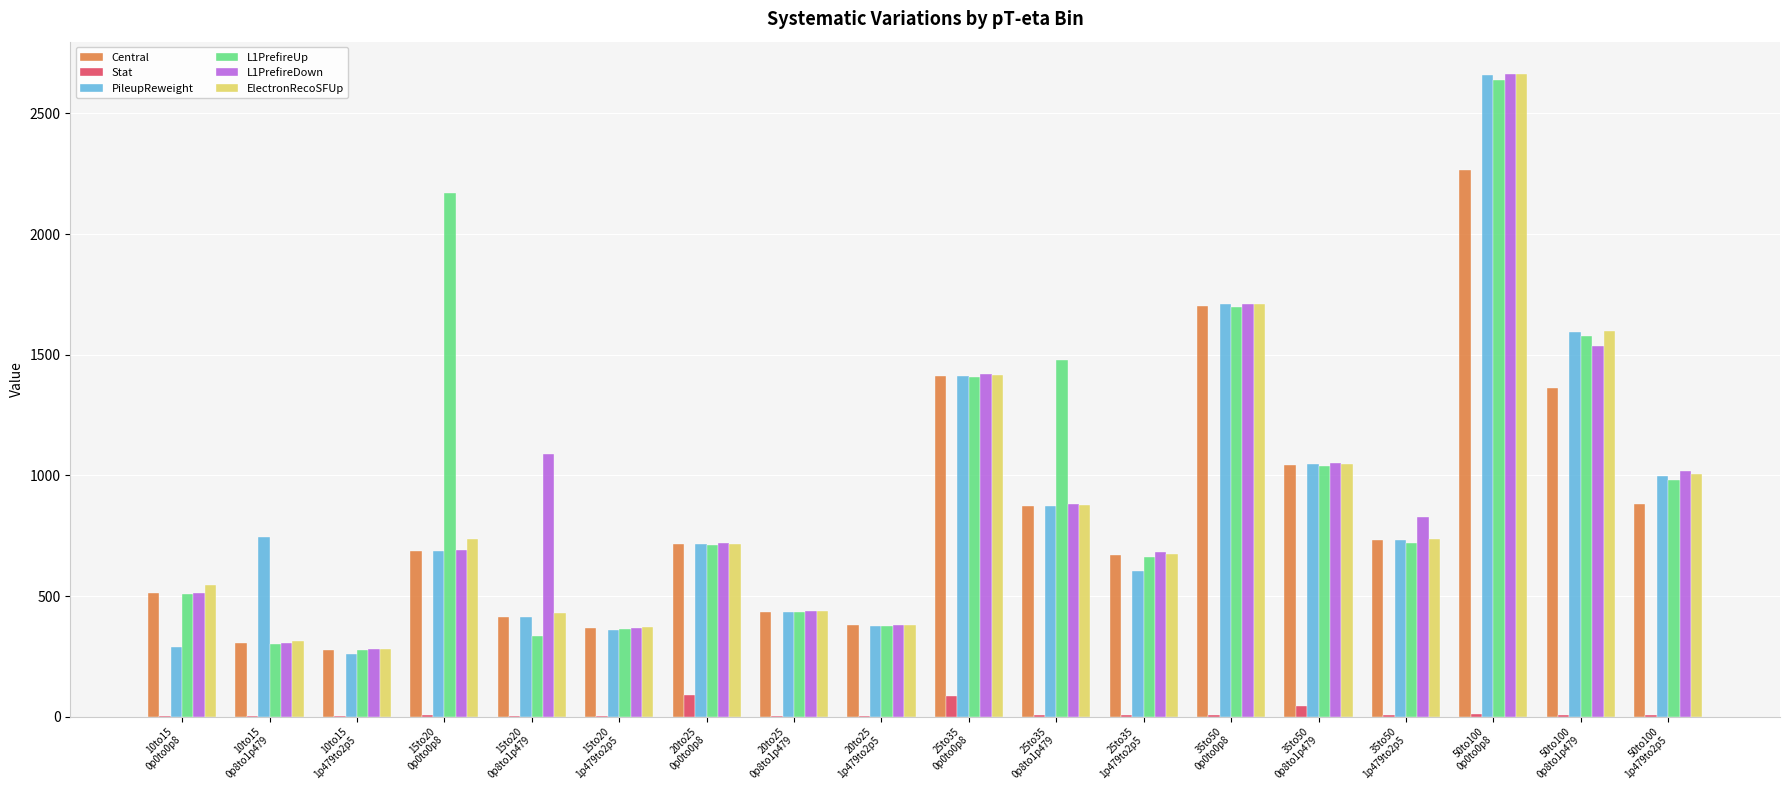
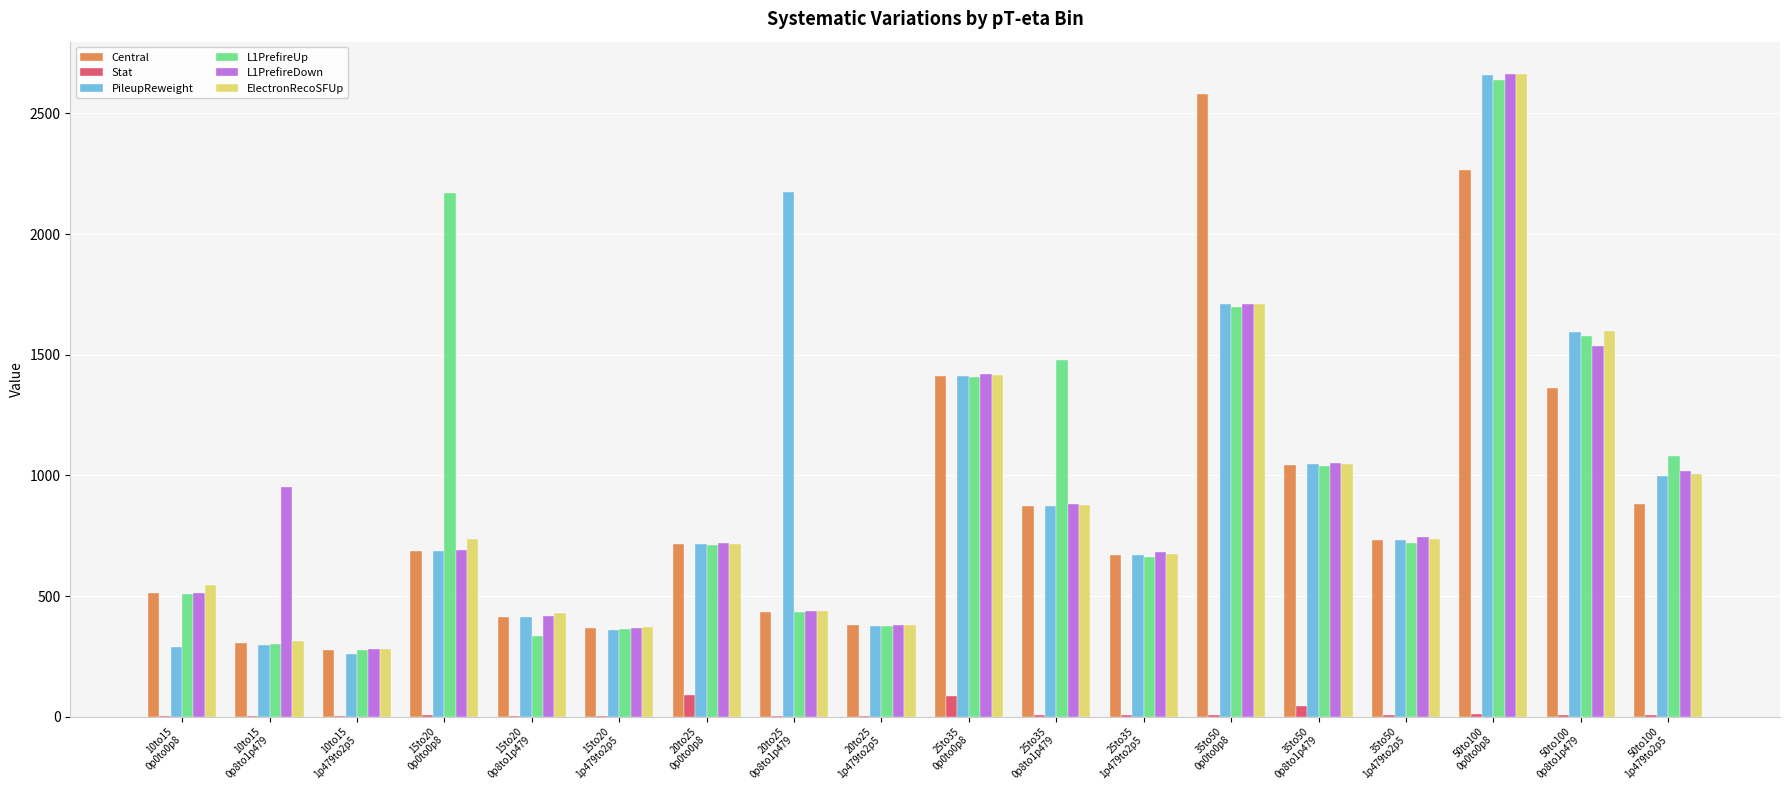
  {
    "Central": {
      "10to15 0p0to0p8": 510,
      "10to15 0p8to1p479": 300,
      "10to15 1p479to2p5": 280,
      "15to20 0p0to0p8": 690,
      "15to20 0p8to1p479": 410,
      "15to20 1p479to2p5": 370,
      "20to25 0p0to0p8": 710,
      "20to25 0p8to1p479": 440,
      "20to25 1p479to2p5": 380,
      "25to35 0p0to0p8": 1410,
      "25to35 0p8to1p479": 870,
      "25to35 1p479to2p5": 670,
-     "35to50 0p0to0p8": 1700,
+     "35to50 0p0to0p8": 2580,
      "35to50 0p8to1p479": 1040,
      "35to50 1p479to2p5": 730,
      "50to100 0p0to0p8": 2260,
      "50to100 0p8to1p479": 1360,
      "50to100 1p479to2p5": 880
    },
    "Stat": {
      "20to25 0p0to0p8": 90,
      "25to35 0p0to0p8": 80,
      "35to50 0p8to1p479": 50
    },
    "PileupReweight": {
      "10to15 0p0to0p8": 290,
-     "10to15 0p8to1p479": 750,
+     "10to15 0p8to1p479": 300,
      "10to15 1p479to2p5": 260,
      "15to20 0p0to0p8": 690,
      "15to20 0p8to1p479": 410,
      "15to20 1p479to2p5": 360,
      "20to25 0p0to0p8": 720,
-     "20to25 0p8to1p479": 430,
+     "20to25 0p8to1p479": 2180,
      "20to25 1p479to2p5": 380,
      "25to35 0p0to0p8": 1410,
      "25to35 0p8to1p479": 870,
-     "25to35 1p479to2p5": 610,
+     "25to35 1p479to2p5": 670,
      "35to50 0p0to0p8": 1710,
      "35to50 0p8to1p479": 1050,
      "35to50 1p479to2p5": 730,
      "50to100 0p0to0p8": 2660,
      "50to100 0p8to1p479": 1590,
      "50to100 1p479to2p5": 1000
    },
    "L1PrefireUp": {
      "10to15 0p0to0p8": 510,
      "10to15 0p8to1p479": 300,
      "10to15 1p479to2p5": 280,
      "15to20 0p0to0p8": 2170,
      "15to20 0p8to1p479": 330,
      "15to20 1p479to2p5": 360,
      "20to25 0p0to0p8": 710,
      "20to25 0p8to1p479": 430,
      "20to25 1p479to2p5": 370,
      "25to35 0p0to0p8": 1410,
      "25to35 0p8to1p479": 1480,
      "25to35 1p479to2p5": 660,
      "35to50 0p0to0p8": 1700,
      "35to50 0p8to1p479": 1040,
      "35to50 1p479to2p5": 720,
      "50to100 0p0to0p8": 2640,
      "50to100 0p8to1p479": 1580,
-     "50to100 1p479to2p5": 980
+     "50to100 1p479to2p5": 1080
    },
    "L1PrefireDown": {
      "10to15 0p0to0p8": 510,
-     "10to15 0p8to1p479": 300,
+     "10to15 0p8to1p479": 950,
      "10to15 1p479to2p5": 280,
      "15to20 0p0to0p8": 690,
-     "15to20 0p8to1p479": 1090,
+     "15to20 0p8to1p479": 420,
      "15to20 1p479to2p5": 370,
      "20to25 0p0to0p8": 720,
      "20to25 0p8to1p479": 440,
      "20to25 1p479to2p5": 380,
      "25to35 0p0to0p8": 1420,
      "25to35 0p8to1p479": 880,
      "25to35 1p479to2p5": 680,
      "35to50 0p0to0p8": 1710,
      "35to50 0p8to1p479": 1050,
-     "35to50 1p479to2p5": 830,
+     "35to50 1p479to2p5": 750,
      "50to100 0p0to0p8": 2660,
      "50to100 0p8to1p479": 1530,
      "50to100 1p479to2p5": 1020
    },
    "ElectronRecoSFUp": {
      "10to15 0p0to0p8": 550,
      "10to15 0p8to1p479": 310,
      "10to15 1p479to2p5": 280,
      "15to20 0p0to0p8": 730,
      "15to20 0p8to1p479": 430,
      "15to20 1p479to2p5": 370,
      "20to25 0p0to0p8": 720,
      "20to25 0p8to1p479": 440,
      "20to25 1p479to2p5": 380,
      "25to35 0p0to0p8": 1420,
      "25to35 0p8to1p479": 880,
      "25to35 1p479to2p5": 670,
      "35to50 0p0to0p8": 1710,
      "35to50 0p8to1p479": 1050,
      "35to50 1p479to2p5": 740,
      "50to100 0p0to0p8": 2660,
      "50to100 0p8to1p479": 1600,
      "50to100 1p479to2p5": 1010
    }
  }
